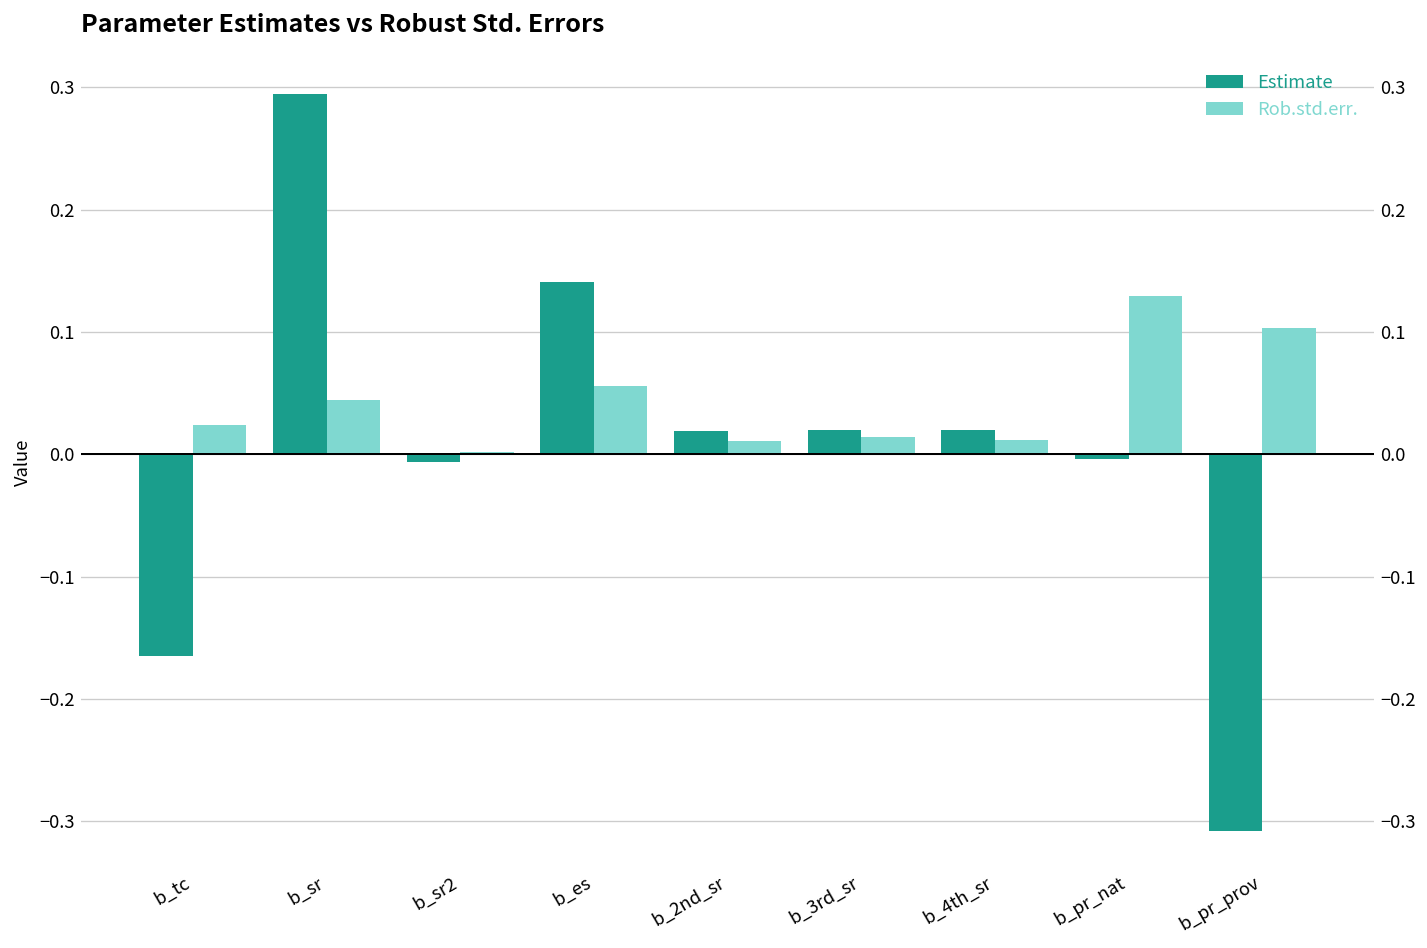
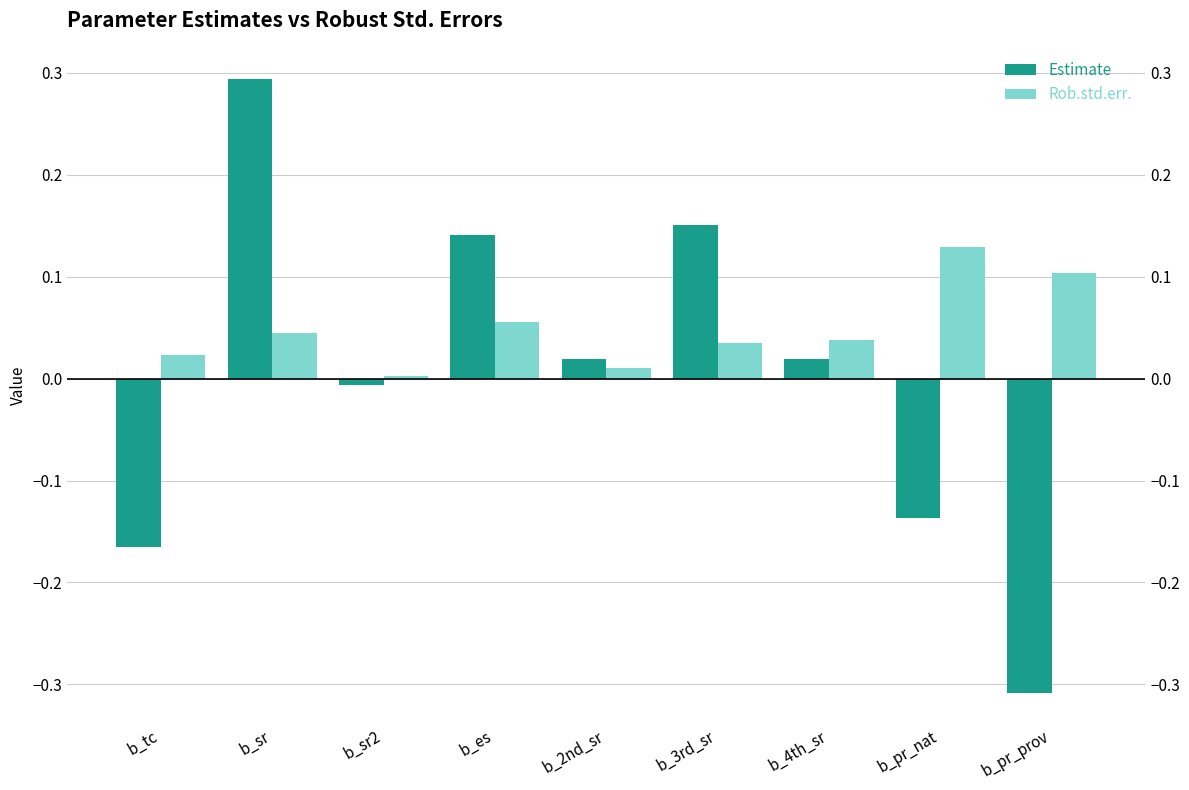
  {
    "Estimate": {
      "b_tc": -0.165,
      "b_sr": 0.294,
      "b_sr2": -0.006,
      "b_es": 0.141,
      "b_2nd_sr": 0.019,
-     "b_3rd_sr": 0.020,
+     "b_3rd_sr": 0.151,
      "b_4th_sr": 0.020,
-     "b_pr_nat": -0.004,
+     "b_pr_nat": -0.137,
      "b_pr_prov": -0.308
    },
    "Rob.std.err.": {
      "b_tc": 0.024,
      "b_sr": 0.045,
      "b_es": 0.056,
      "b_2nd_sr": 0.011,
-     "b_3rd_sr": 0.014,
-     "b_4th_sr": 0.012,
+     "b_3rd_sr": 0.035,
+     "b_4th_sr": 0.038,
      "b_pr_nat": 0.129,
      "b_pr_prov": 0.104
    }
  }
